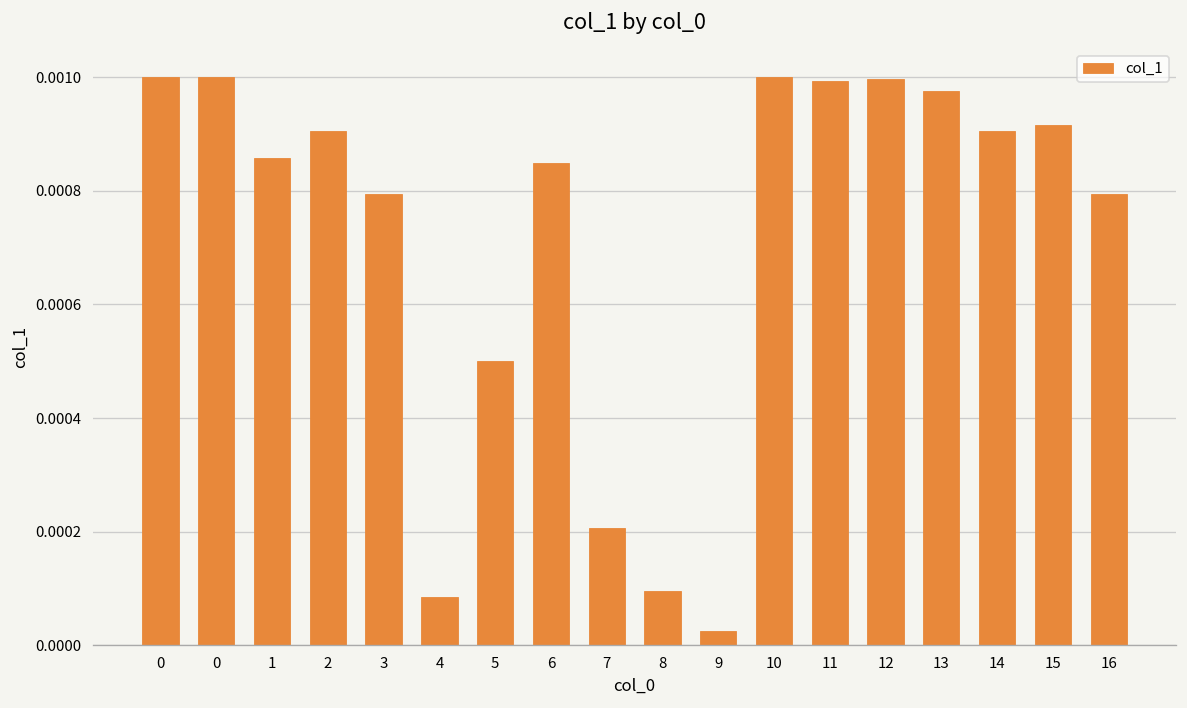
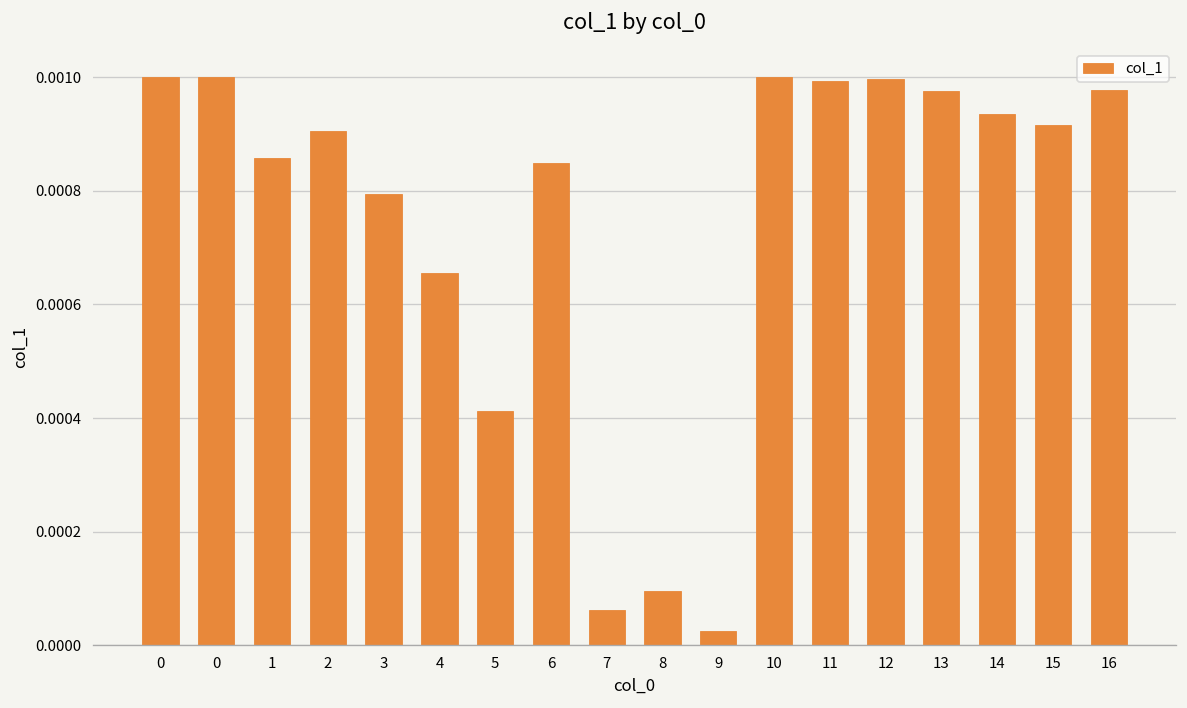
  {
    "1": 0.00086,
    "2": 0.00090,
    "3": 0.00079,
-   "4": 0.00009,
-   "5": 0.00050,
+   "4": 0.00065,
+   "5": 0.00041,
    "6": 0.00085,
-   "7": 0.00021,
+   "7": 0.00006,
    "8": 0.00010,
    "9": 0.00003,
    "10": 0.00100,
    "11": 0.00099,
    "12": 0.00100,
    "13": 0.00098,
-   "14": 0.00090,
+   "14": 0.00094,
    "15": 0.00092,
-   "16": 0.00079
+   "16": 0.00098
  }
